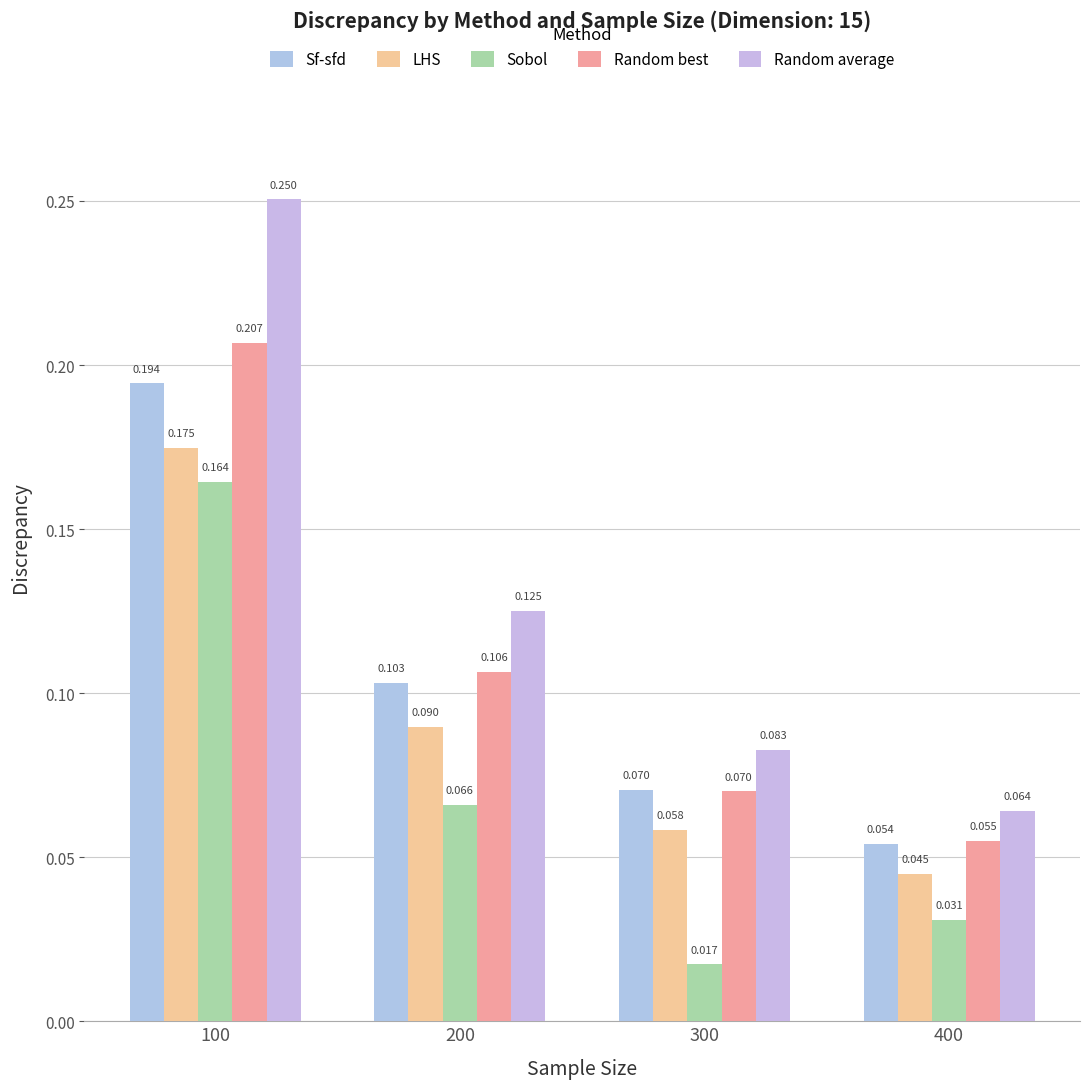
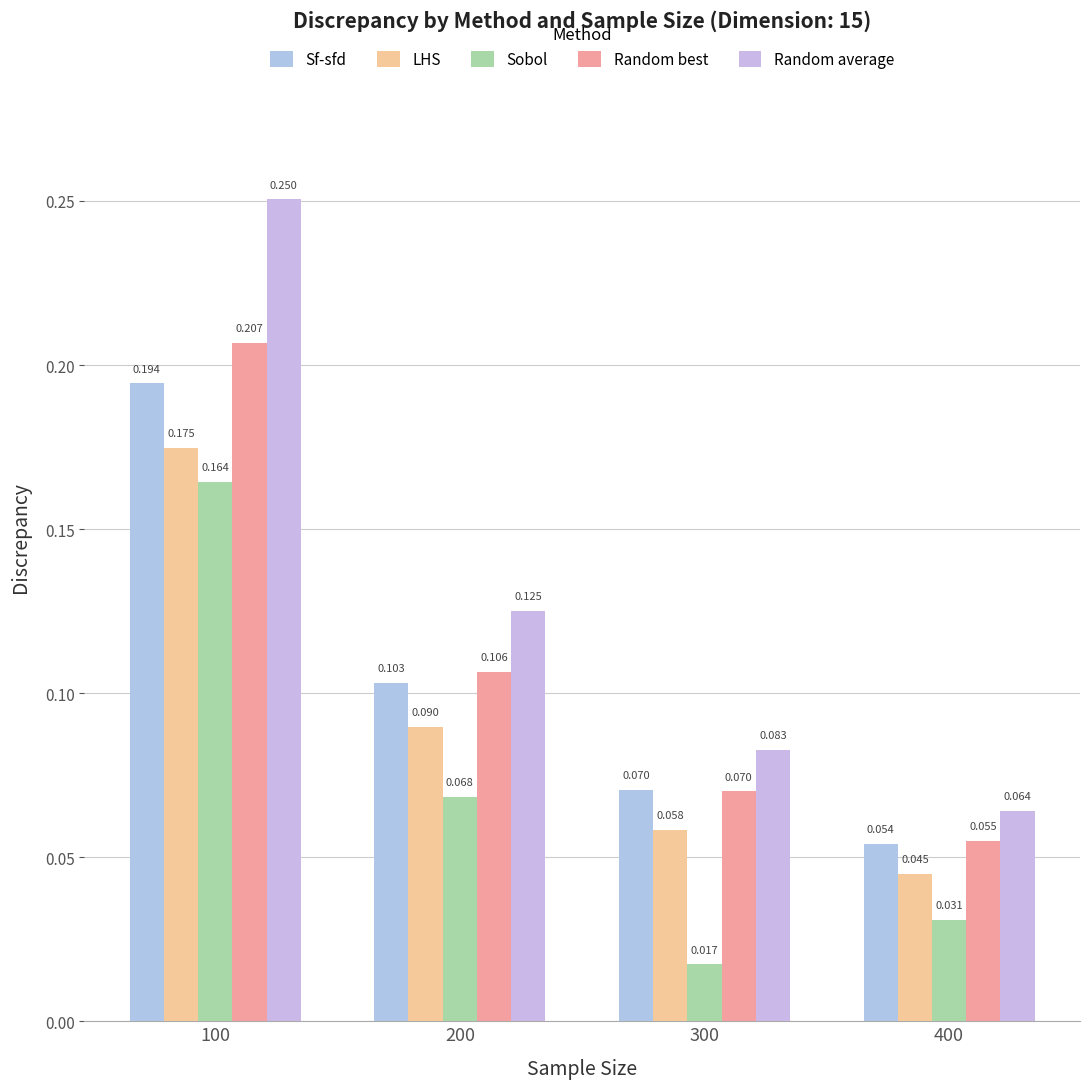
  {
    "Sobol": {
      "100": 0.164,
-     "200": 0.066,
+     "200": 0.068,
      "300": 0.017,
      "400": 0.031
    }
  }
